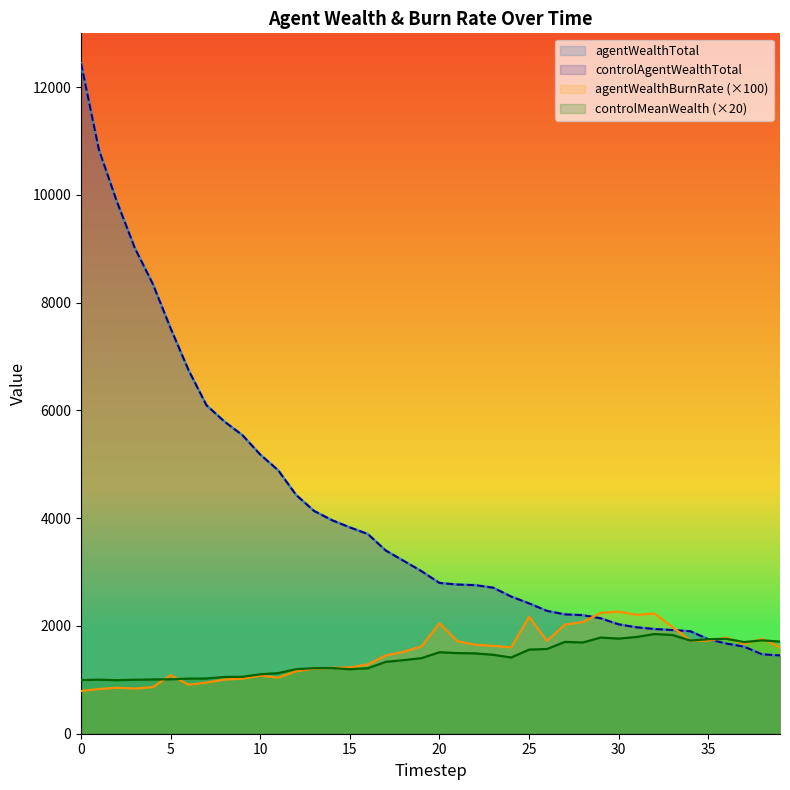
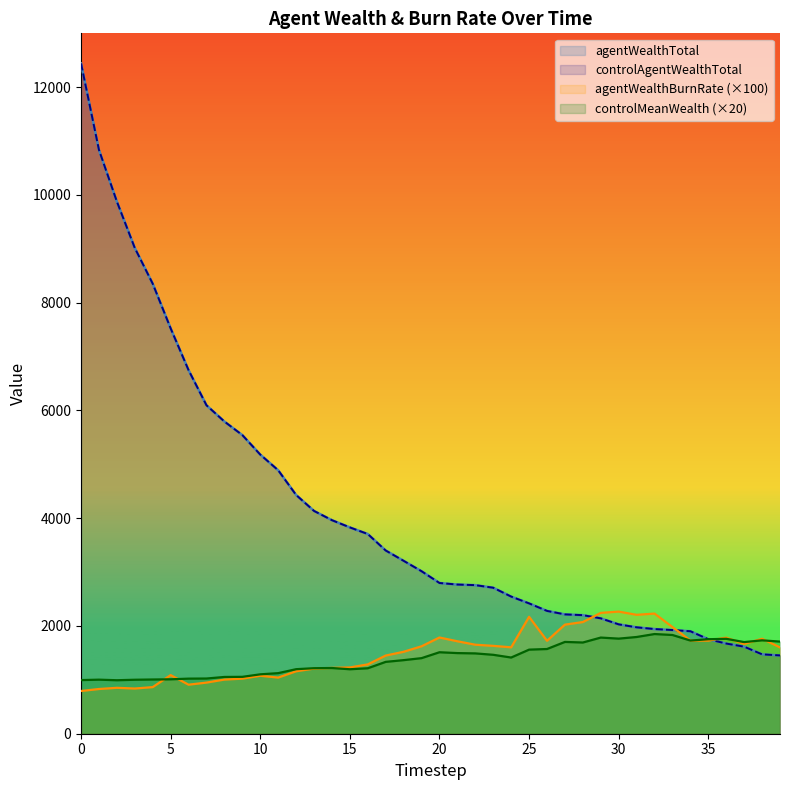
  {
    "agentWealthBurnRate (×100)": {
      "0": 800,
      "5": 1100,
-     "20": 2100,
+     "20": 1800,
      "25": 2200,
      "30": 2300
    }
  }
